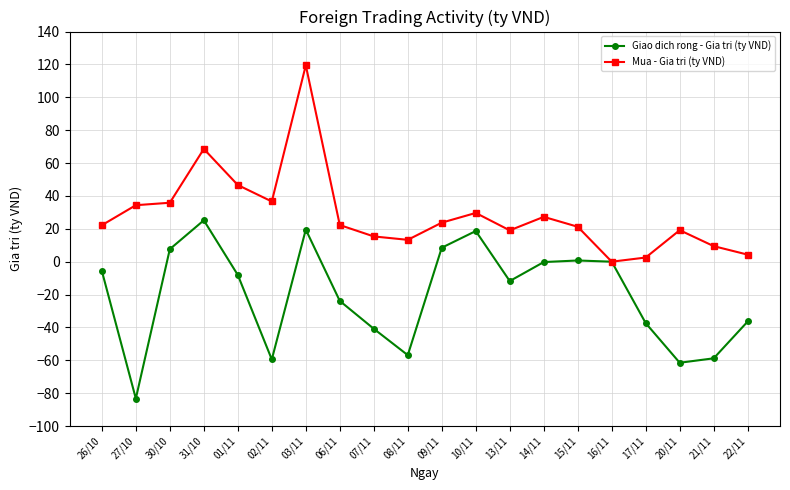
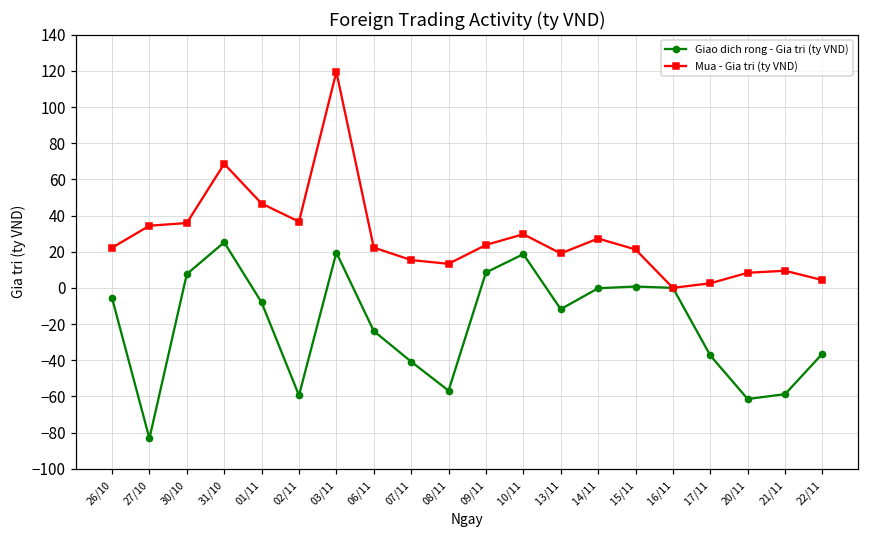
  {
    "Giao dich rong - Gia tri (ty VND)": {
      "26/10": -6,
      "27/10": -83,
      "30/10": 8,
      "31/10": 25,
      "01/11": -8,
      "02/11": -59,
      "03/11": 20,
      "06/11": -24,
      "07/11": -41,
      "08/11": -57,
      "09/11": 9,
      "10/11": 19,
      "13/11": -12,
      "14/11": 0,
      "15/11": 1,
      "17/11": -37,
      "20/11": -61,
      "21/11": -59,
      "22/11": -36
    },
    "Mua - Gia tri (ty VND)": {
      "26/10": 22,
      "27/10": 34,
      "30/10": 36,
      "31/10": 69,
      "01/11": 47,
      "02/11": 37,
      "03/11": 119,
      "06/11": 22,
      "07/11": 15,
      "08/11": 13,
      "09/11": 24,
      "10/11": 30,
      "13/11": 19,
      "14/11": 27,
      "15/11": 21,
      "17/11": 3,
-     "20/11": 19,
+     "20/11": 8,
      "21/11": 9,
      "22/11": 4
    }
  }
